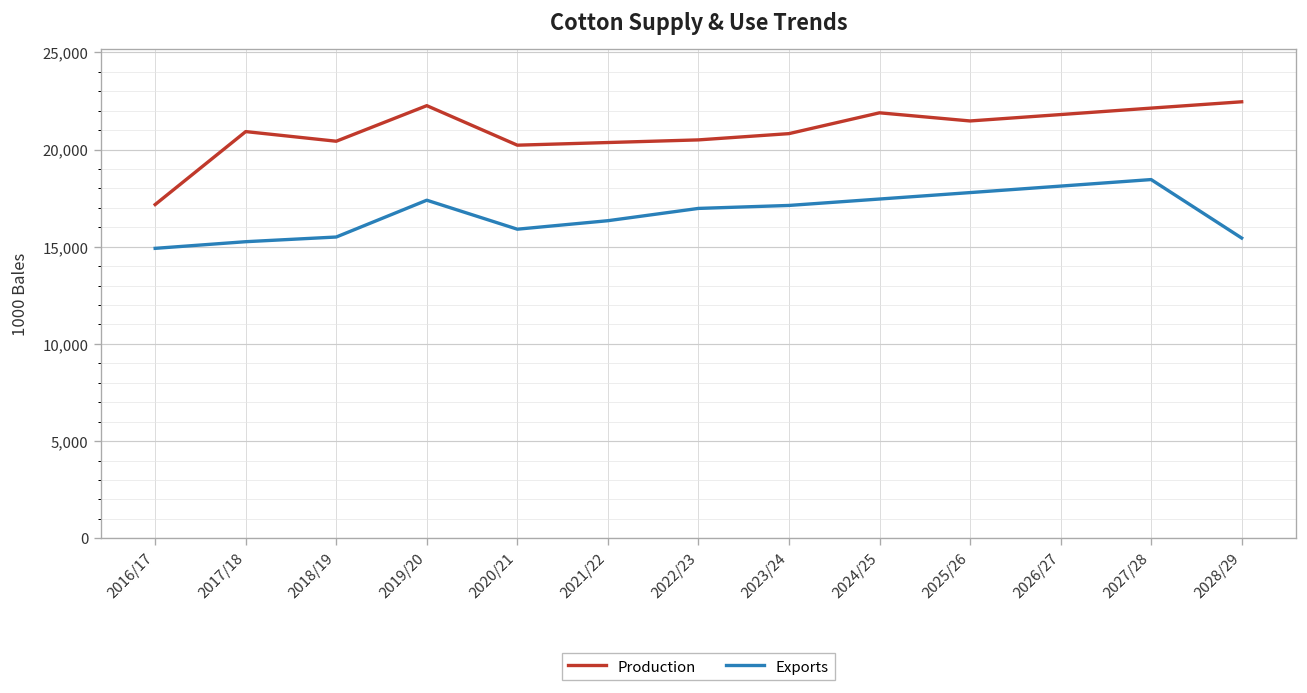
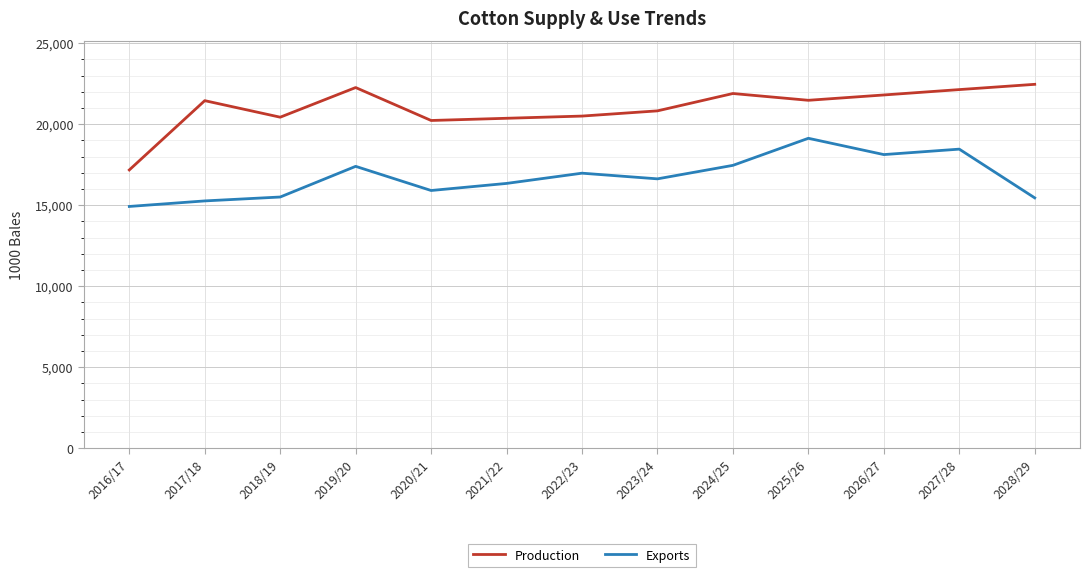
  {
    "Production": {
      "2016/17": "17,200",
-     "2017/18": "20,900",
+     "2017/18": "21,400",
      "2018/19": "20,400",
      "2019/20": "22,300",
      "2020/21": "20,200",
      "2021/22": "20,400",
      "2022/23": "20,500",
      "2023/24": "20,800",
      "2024/25": "21,900",
      "2025/26": "21,500",
      "2026/27": "21,800",
      "2027/28": "22,100",
      "2028/29": "22,500"
    },
    "Exports": {
      "2016/17": "14,900",
      "2017/18": "15,300",
      "2018/19": "15,500",
      "2019/20": "17,400",
      "2020/21": "15,900",
      "2021/22": "16,300",
      "2022/23": "17,000",
-     "2023/24": "17,100",
+     "2023/24": "16,600",
      "2024/25": "17,500",
-     "2025/26": "17,800",
+     "2025/26": "19,100",
      "2026/27": "18,100",
      "2027/28": "18,500",
      "2028/29": "15,400"
    }
  }
